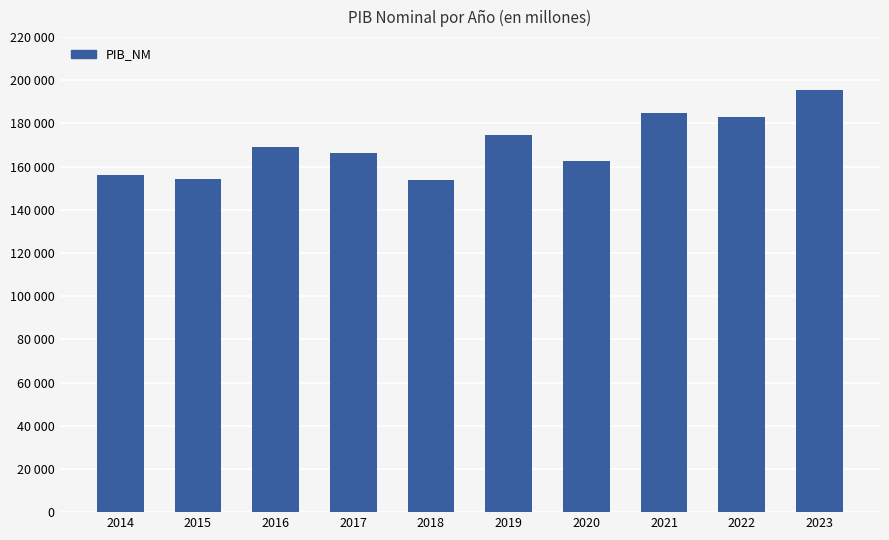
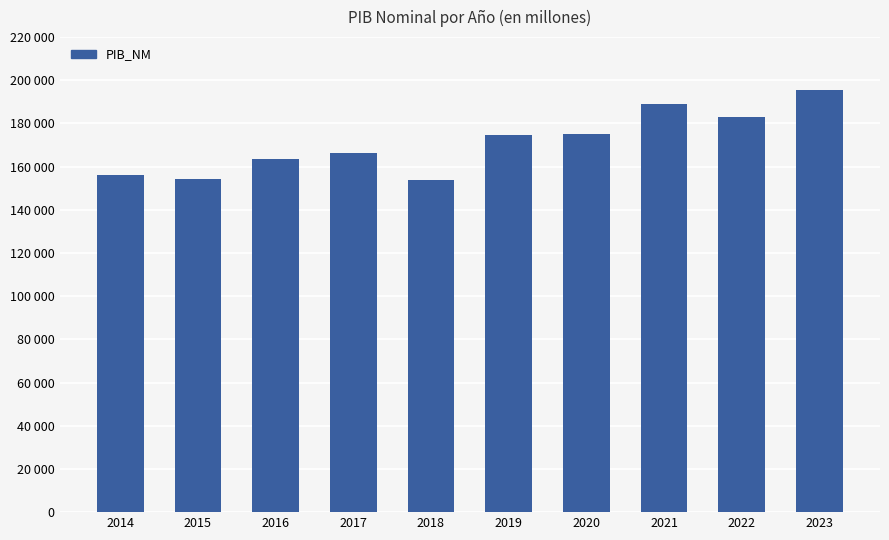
  {
    "2014": 156000,
    "2015": 154000,
-   "2016": 169000,
+   "2016": 164000,
    "2017": 166000,
    "2018": 154000,
    "2019": 175000,
-   "2020": 163000,
-   "2021": 185000,
+   "2020": 175000,
+   "2021": 189000,
    "2022": 183000,
    "2023": 196000
  }
